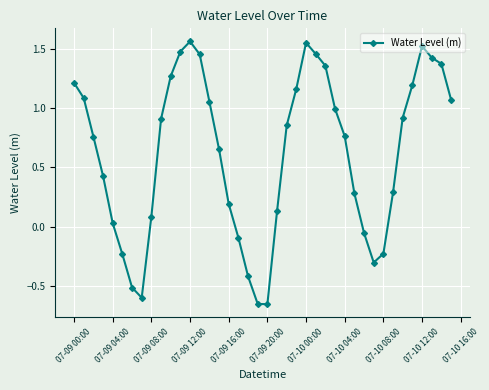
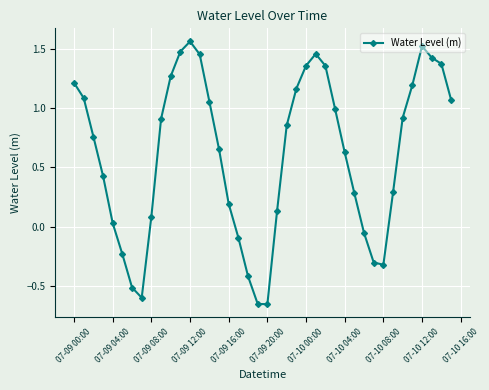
  {
    "07-09 00:00": 1.21,
    "07-09 04:00": 0.03,
    "07-09 08:00": 0.09,
    "07-09 12:00": 1.56,
    "07-09 16:00": 0.19,
    "07-09 20:00": -0.65,
-   "07-10 00:00": 1.55,
-   "07-10 04:00": 0.76,
-   "07-10 08:00": -0.23
+   "07-10 00:00": 1.36,
+   "07-10 04:00": 0.63,
+   "07-10 08:00": -0.32
  }
